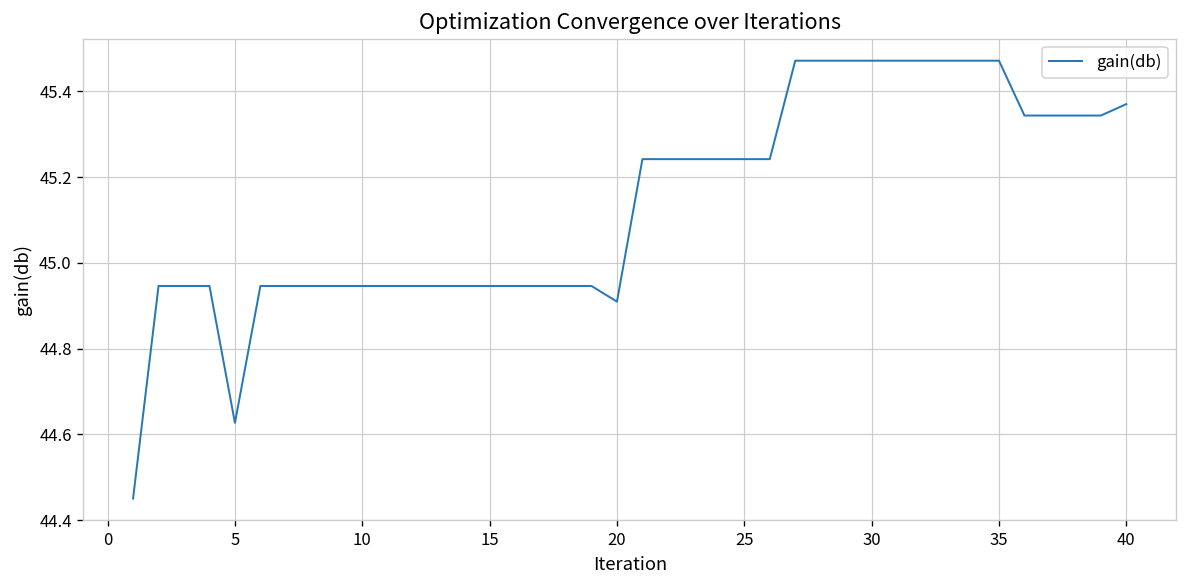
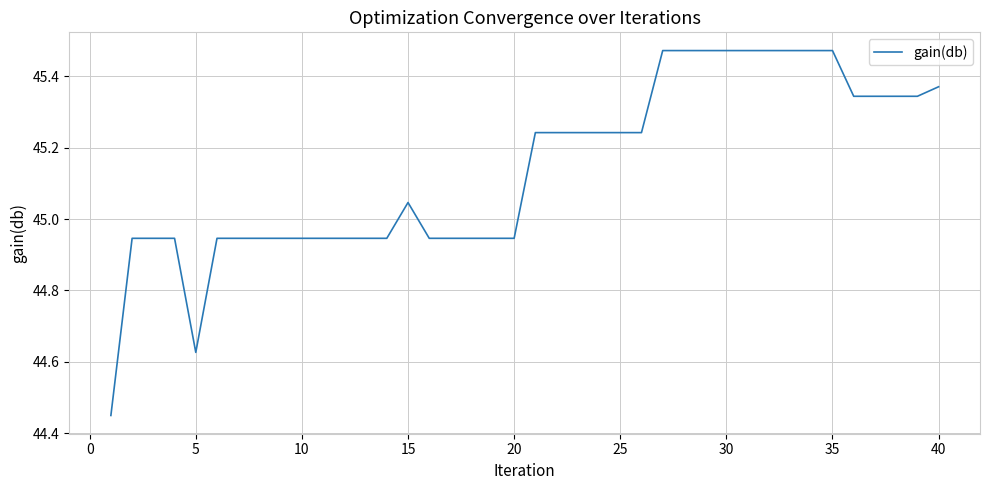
  {
    "5": 44.63,
    "10": 44.95,
-   "15": 44.95,
-   "20": 44.91,
+   "15": 45.05,
+   "20": 44.95,
    "25": 45.24,
    "30": 45.47,
    "35": 45.47,
    "40": 45.37
  }
